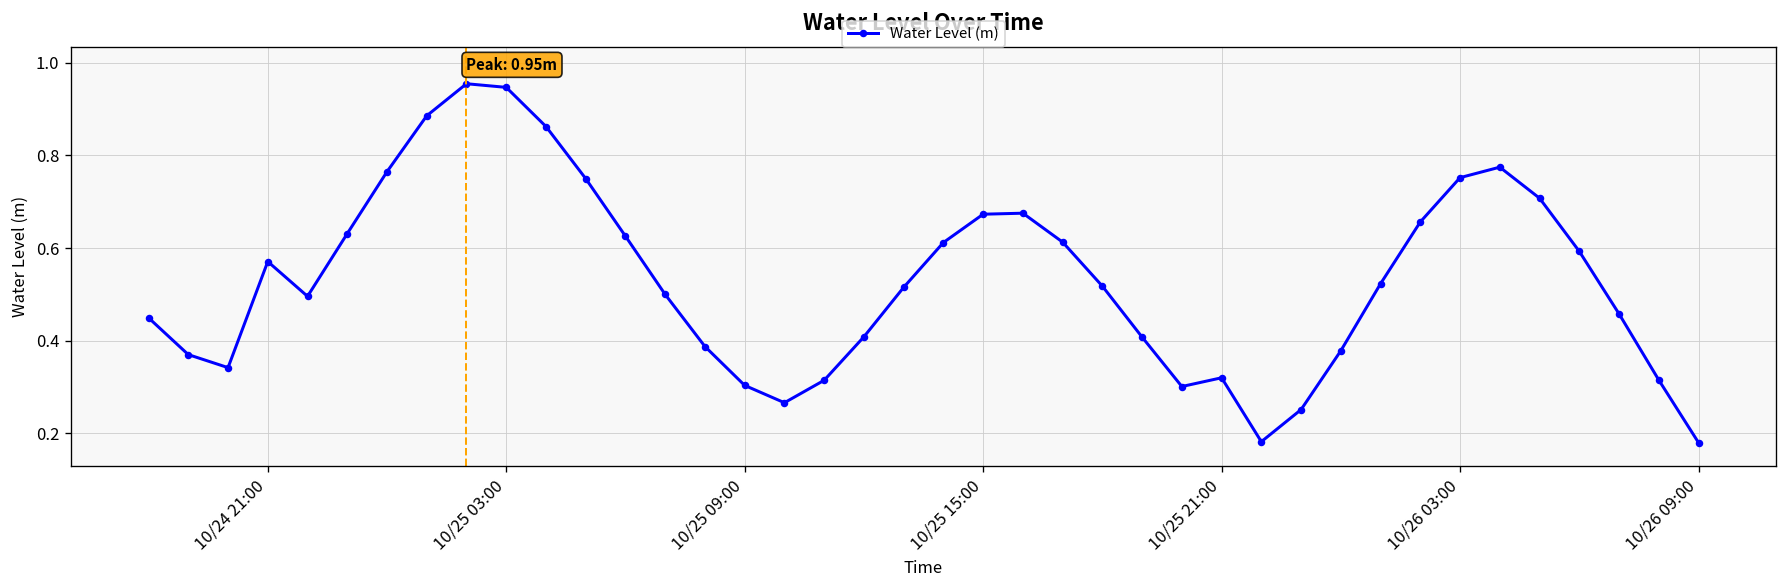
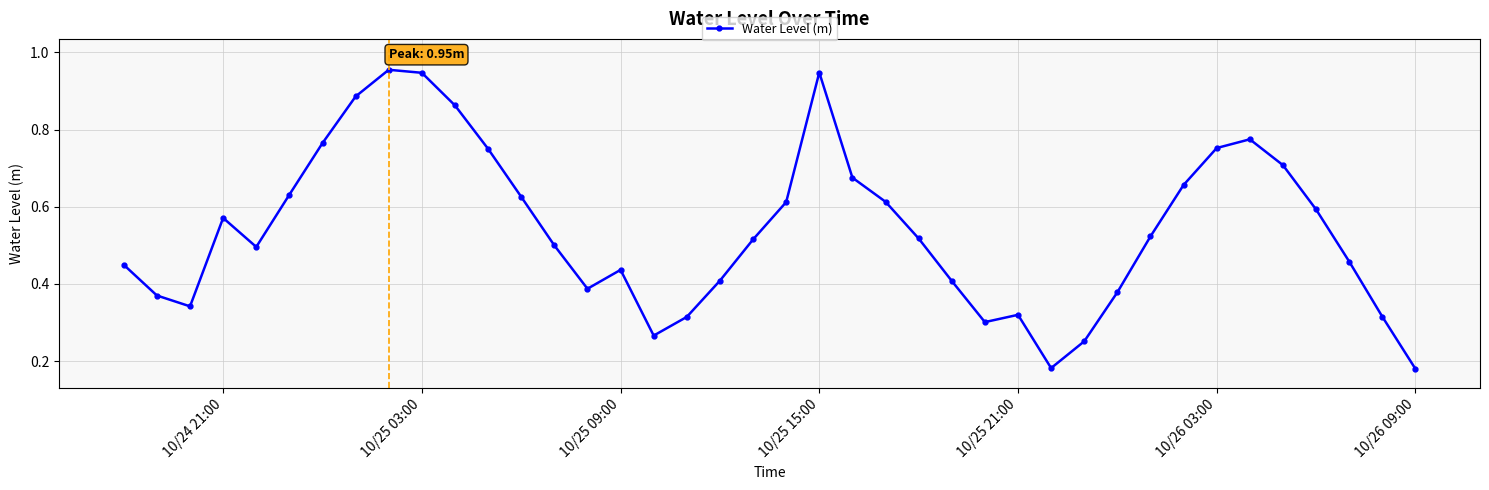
  {
    "10/24 21:00": 0.57,
-   "10/25 09:00": 0.30,
-   "10/25 15:00": 0.67,
+   "10/25 09:00": 0.44,
+   "10/25 15:00": 0.95,
    "10/25 21:00": 0.32,
    "10/26 03:00": 0.75,
    "10/26 09:00": 0.18
  }
